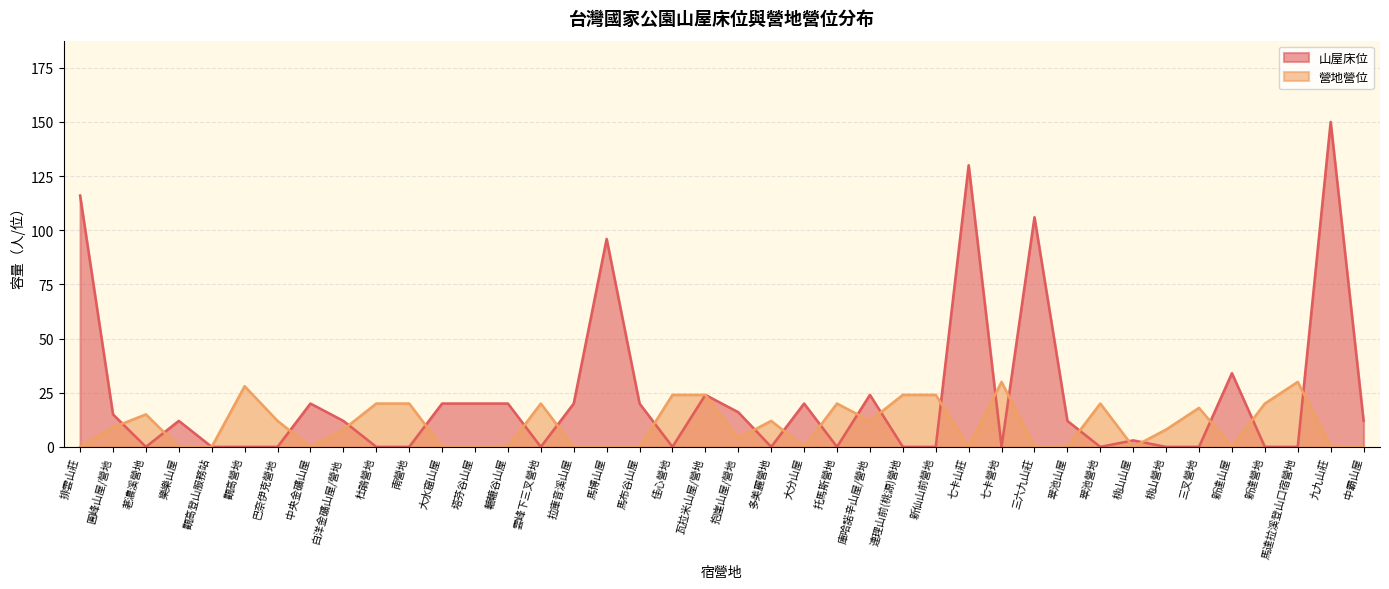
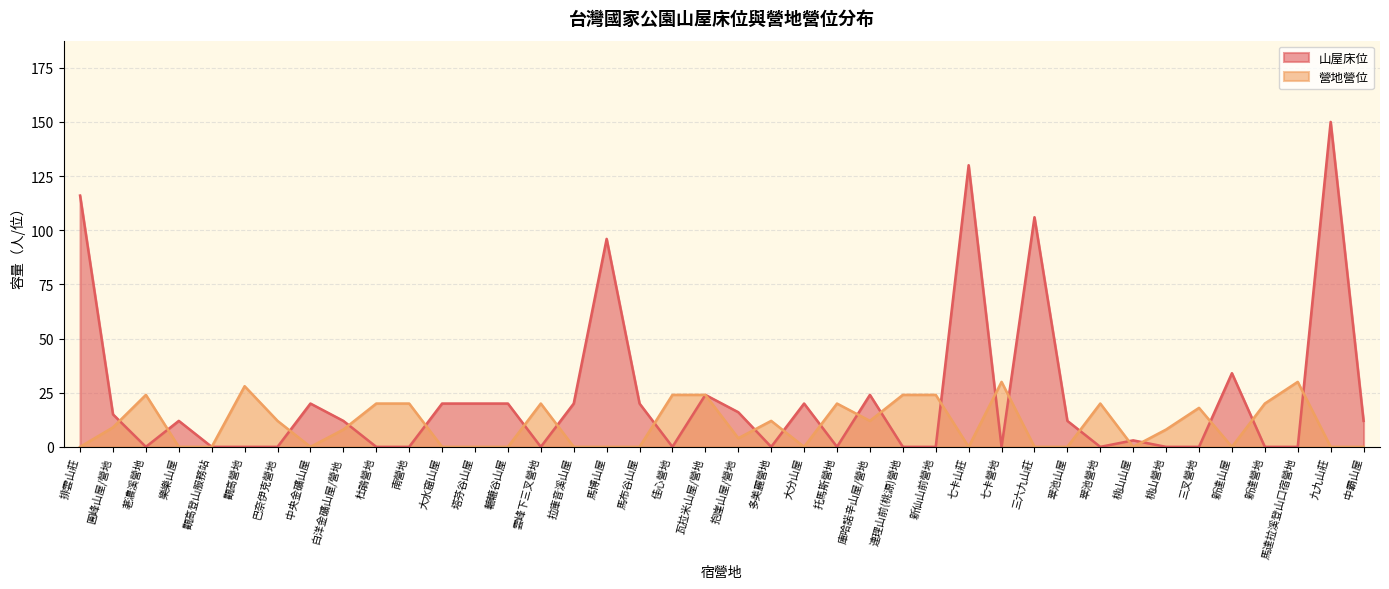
  {
    "山屋床位": {
      "排雲山莊": 116,
      "圓峰山屋/營地": 15,
      "荖濃溪營地": 0,
      "樂樂山屋": 12,
      "觀高營地": 0,
      "巴奈伊克營地": 0,
      "中央金礦山屋": 20,
      "白洋金礦山屋/營地": 12,
      "杜鵑營地": 0,
      "南營地": 0,
      "大水窟山屋": 20,
      "塔芬谷山屋": 20,
      "轆轆谷山屋": 20,
      "雲峰下三叉營地": 0,
      "拉庫音溪山屋": 20,
      "馬博山屋": 96,
      "馬布谷山屋": 20,
      "佳心營地": 0,
      "抱崖山屋/營地": 16,
      "多美麗營地": 0,
      "大分山屋": 20,
      "托馬斯營地": 0,
      "庫哈諾辛山屋/營地": 24,
      "連理山前(桃源)營地": 0,
      "新仙山前營地": 0,
      "七卡山莊": 130,
      "七卡營地": 0,
      "三六九山莊": 106,
      "翠池山屋": 12,
      "翠池營地": 0,
      "桃山山屋": 3,
      "桃山營地": 0,
      "三叉營地": 0,
      "新達山屋": 34,
      "新達營地": 0,
      "馬達拉溪登山口宿營地": 0,
      "九九山莊": 150,
      "中霸山屋": 12
    },
    "營地營位": {
      "排雲山莊": 0,
      "圓峰山屋/營地": 9,
-     "荖濃溪營地": 15,
+     "荖濃溪營地": 24,
      "樂樂山屋": 0,
      "觀高營地": 28,
      "巴奈伊克營地": 12,
      "中央金礦山屋": 0,
      "白洋金礦山屋/營地": 8,
      "杜鵑營地": 20,
      "南營地": 20,
      "大水窟山屋": 0,
      "塔芬谷山屋": 0,
      "轆轆谷山屋": 0,
      "雲峰下三叉營地": 20,
      "拉庫音溪山屋": 0,
      "馬博山屋": 0,
      "馬布谷山屋": 0,
      "佳心營地": 24,
      "抱崖山屋/營地": 4,
      "多美麗營地": 12,
      "大分山屋": 0,
      "托馬斯營地": 20,
      "庫哈諾辛山屋/營地": 12,
      "連理山前(桃源)營地": 24,
      "新仙山前營地": 24,
      "七卡山莊": 0,
      "七卡營地": 30,
      "三六九山莊": 0,
      "翠池山屋": 0,
      "翠池營地": 20,
      "桃山山屋": 0,
      "桃山營地": 8,
      "三叉營地": 18,
      "新達山屋": 0,
      "新達營地": 20,
      "馬達拉溪登山口宿營地": 30,
      "九九山莊": 0,
      "中霸山屋": 0
    }
  }
